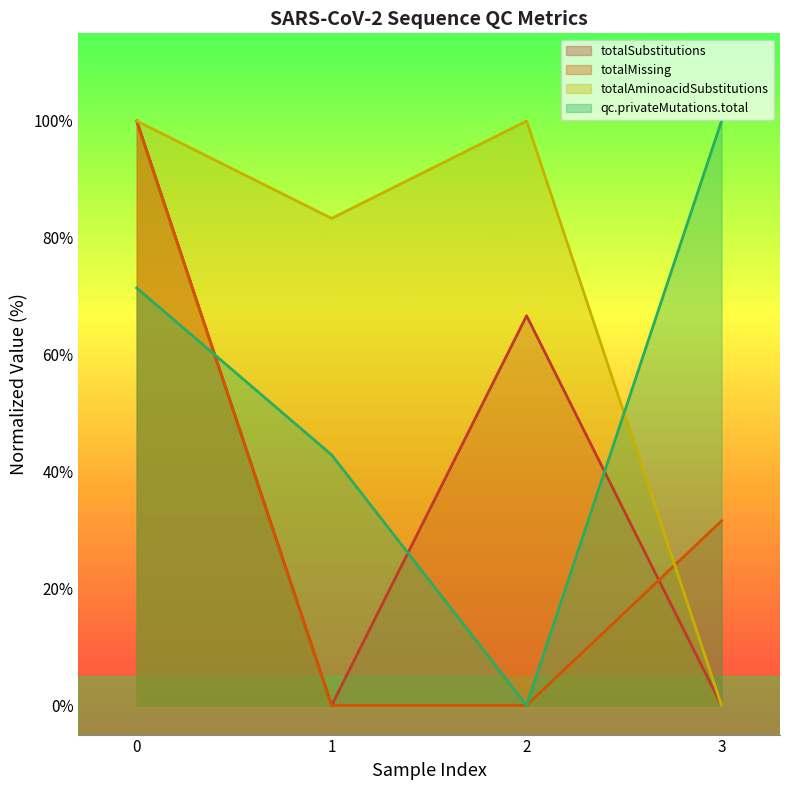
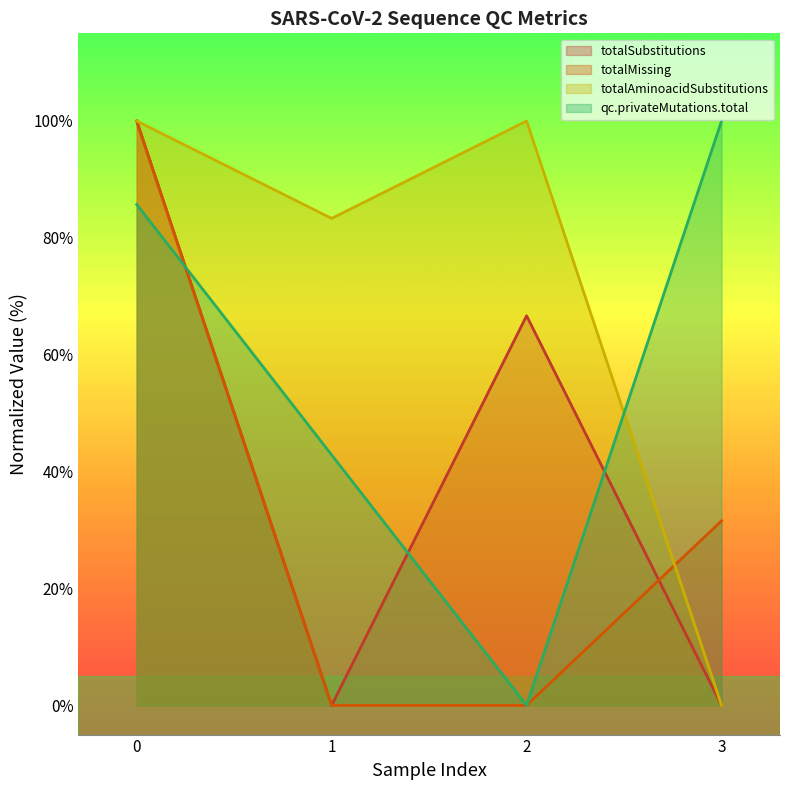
  {
    "qc.privateMutations.total": {
-     "0": "71%",
+     "0": "86%",
      "1": "43%",
      "3": "100%"
    }
  }
